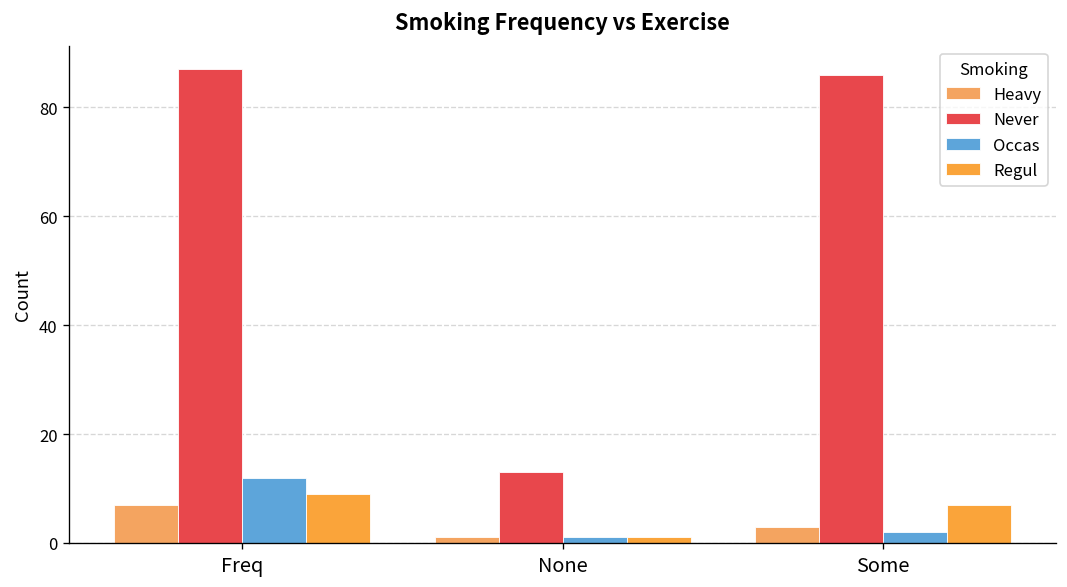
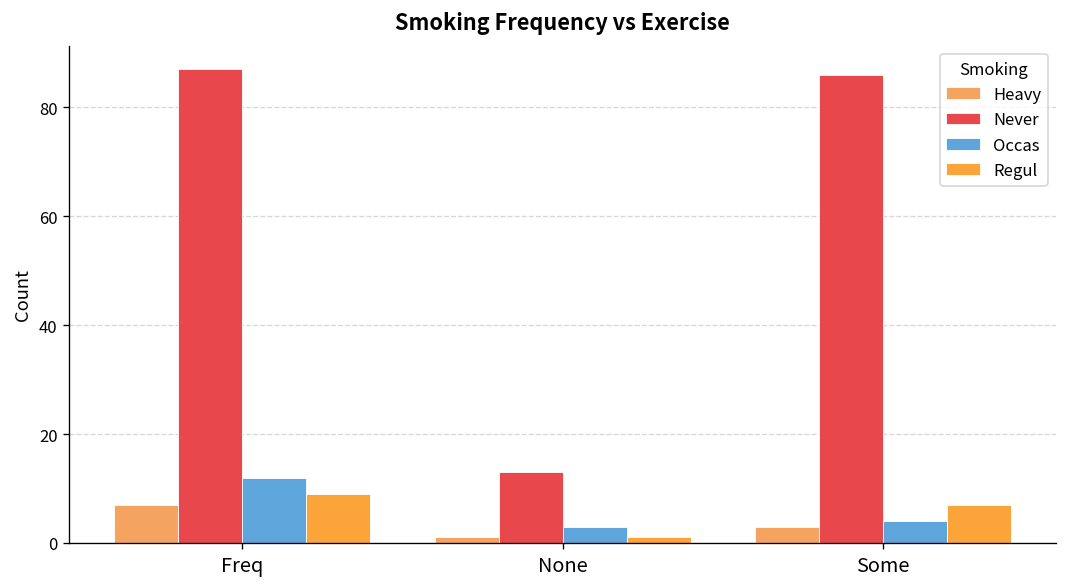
  {
    "Never": {
      "Freq": 87,
      "None": 13,
      "Some": 86
    },
    "Occas": {
      "Freq": 12,
-     "None": 1,
-     "Some": 2
+     "None": 3,
+     "Some": 4
    }
  }
